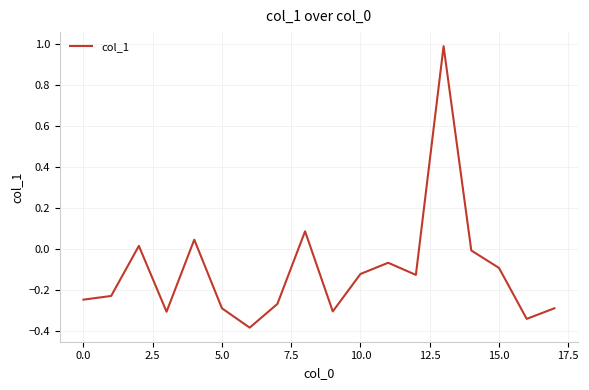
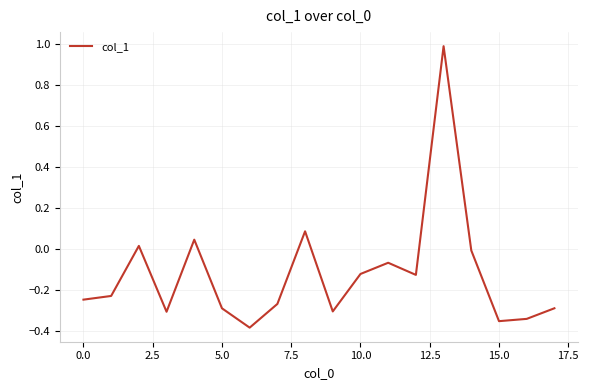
  {
    "0.0": -0.25,
    "5.0": -0.29,
    "10.0": -0.12,
-   "15.0": -0.09
+   "15.0": -0.35
  }
